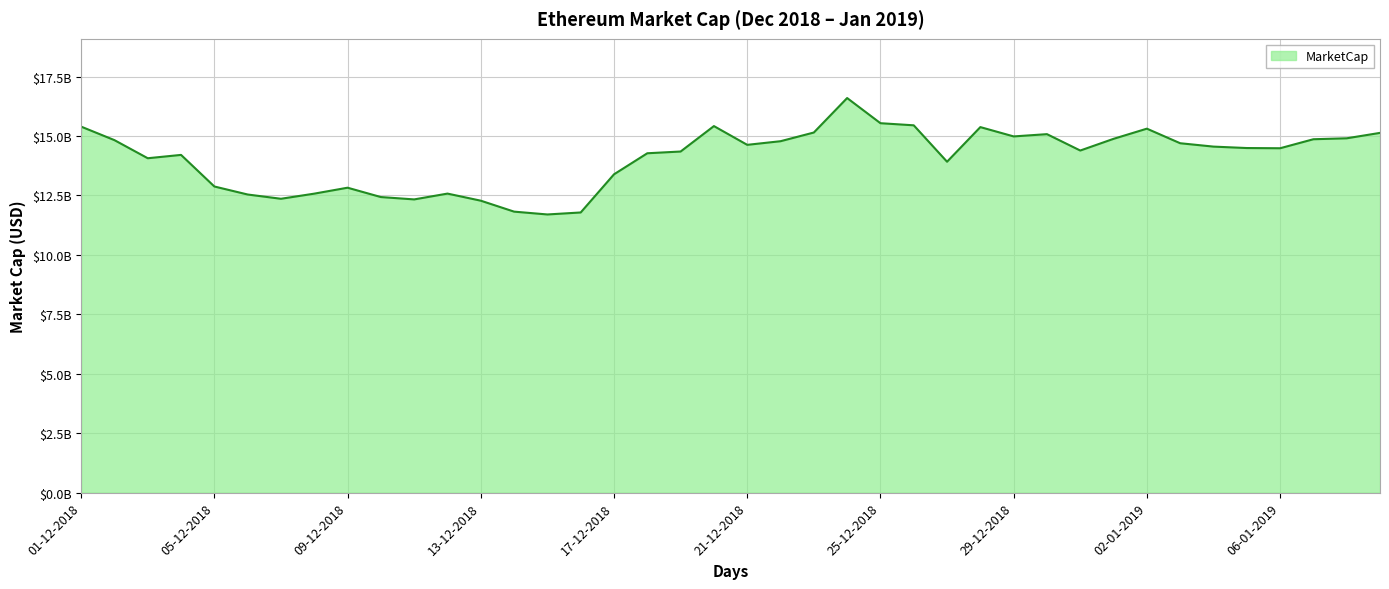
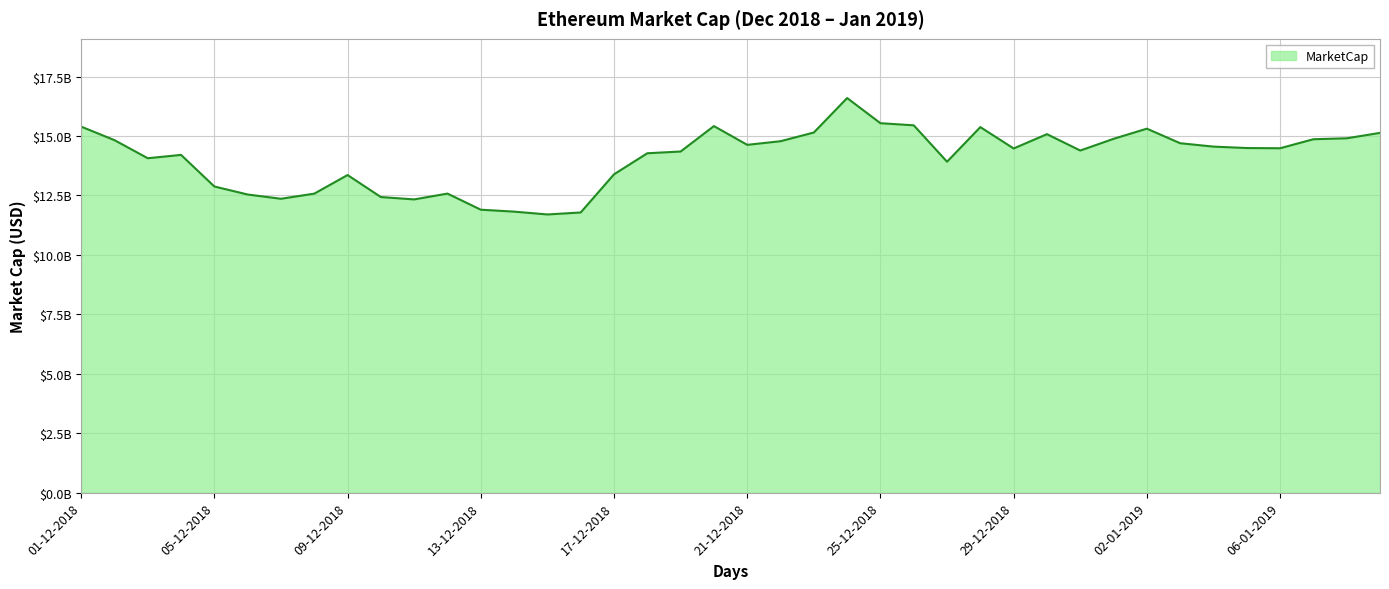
  {
    "01-12-2018": "$15400000000",
    "05-12-2018": "$12900000000",
-   "09-12-2018": "$12800000000",
-   "13-12-2018": "$12300000000",
+   "09-12-2018": "$13400000000",
+   "13-12-2018": "$11900000000",
    "17-12-2018": "$13400000000",
    "21-12-2018": "$14600000000",
    "25-12-2018": "$15500000000",
-   "29-12-2018": "$15000000000",
+   "29-12-2018": "$14500000000",
    "02-01-2019": "$15300000000",
    "06-01-2019": "$14500000000"
  }
